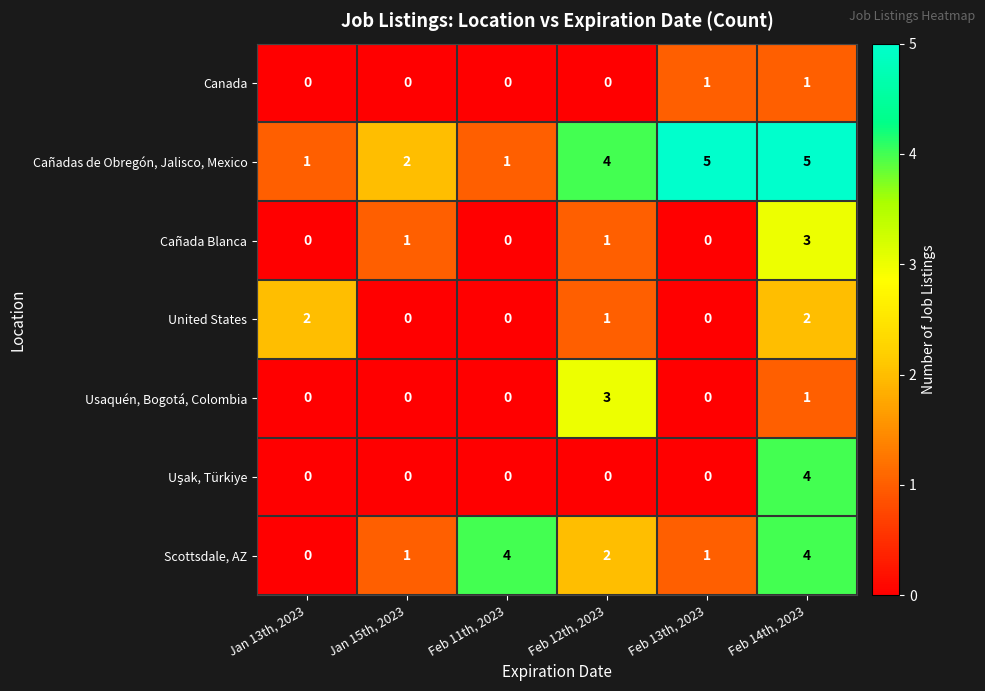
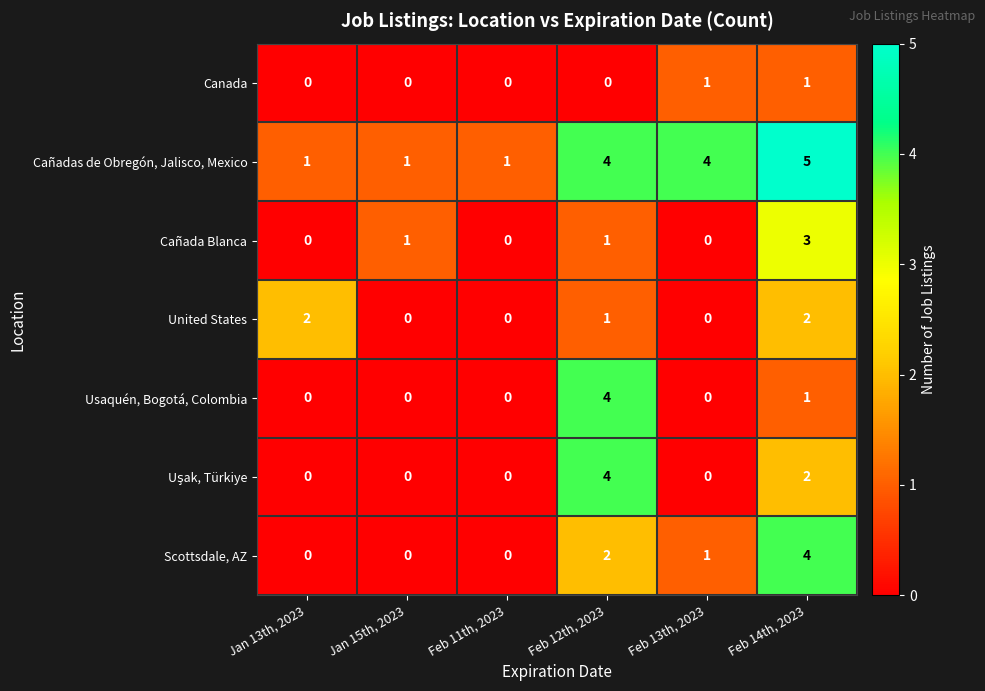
  {
    "Canada": {
      "Jan 13th, 2023": 0,
      "Jan 15th, 2023": 0,
      "Feb 11th, 2023": 0,
      "Feb 12th, 2023": 0,
      "Feb 13th, 2023": 1,
      "Feb 14th, 2023": 1
    },
    "Cañadas de Obregón, Jalisco, Mexico": {
      "Jan 13th, 2023": 1,
-     "Jan 15th, 2023": 2,
+     "Jan 15th, 2023": 1,
      "Feb 11th, 2023": 1,
      "Feb 12th, 2023": 4,
-     "Feb 13th, 2023": 5,
+     "Feb 13th, 2023": 4,
      "Feb 14th, 2023": 5
    },
    "Cañada Blanca": {
      "Jan 13th, 2023": 0,
      "Jan 15th, 2023": 1,
      "Feb 11th, 2023": 0,
      "Feb 12th, 2023": 1,
      "Feb 13th, 2023": 0,
      "Feb 14th, 2023": 3
    },
    "United States": {
      "Jan 13th, 2023": 2,
      "Jan 15th, 2023": 0,
      "Feb 11th, 2023": 0,
      "Feb 12th, 2023": 1,
      "Feb 13th, 2023": 0,
      "Feb 14th, 2023": 2
    },
    "Usaquén, Bogotá, Colombia": {
      "Jan 13th, 2023": 0,
      "Jan 15th, 2023": 0,
      "Feb 11th, 2023": 0,
-     "Feb 12th, 2023": 3,
+     "Feb 12th, 2023": 4,
      "Feb 13th, 2023": 0,
      "Feb 14th, 2023": 1
    },
    "Uşak, Türkiye": {
      "Jan 13th, 2023": 0,
      "Jan 15th, 2023": 0,
      "Feb 11th, 2023": 0,
-     "Feb 12th, 2023": 0,
+     "Feb 12th, 2023": 4,
      "Feb 13th, 2023": 0,
-     "Feb 14th, 2023": 4
+     "Feb 14th, 2023": 2
    },
    "Scottsdale, AZ": {
      "Jan 13th, 2023": 0,
-     "Jan 15th, 2023": 1,
-     "Feb 11th, 2023": 4,
+     "Jan 15th, 2023": 0,
+     "Feb 11th, 2023": 0,
      "Feb 12th, 2023": 2,
      "Feb 13th, 2023": 1,
      "Feb 14th, 2023": 4
    }
  }
